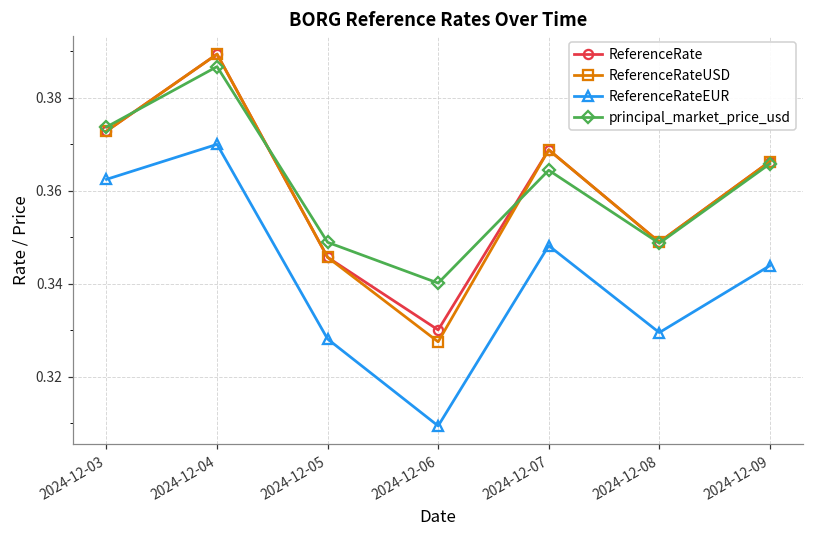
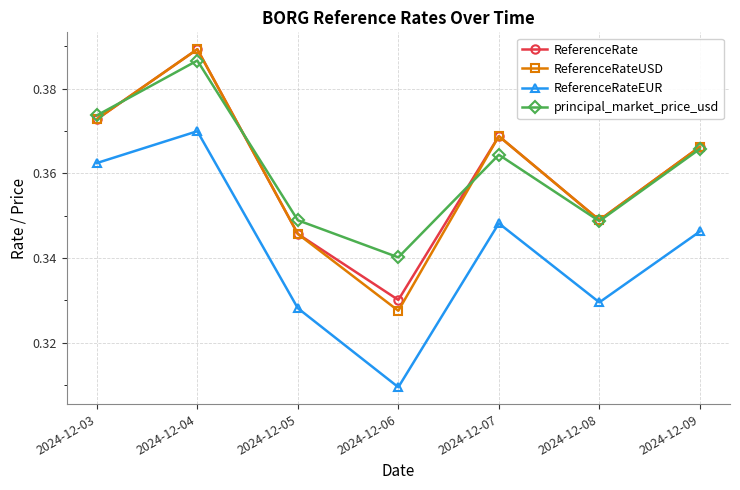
  {
    "ReferenceRate": {
      "2024-12-06": 0.330
    },
    "ReferenceRateUSD": {
      "2024-12-06": 0.328
    },
    "ReferenceRateEUR": {
      "2024-12-03": 0.362,
      "2024-12-04": 0.370,
      "2024-12-05": 0.328,
      "2024-12-06": 0.309,
      "2024-12-07": 0.348,
      "2024-12-08": 0.330,
-     "2024-12-09": 0.344
+     "2024-12-09": 0.346
    },
    "principal_market_price_usd": {
      "2024-12-03": 0.374,
      "2024-12-04": 0.387,
      "2024-12-05": 0.349,
      "2024-12-06": 0.340,
      "2024-12-07": 0.364
    }
  }
